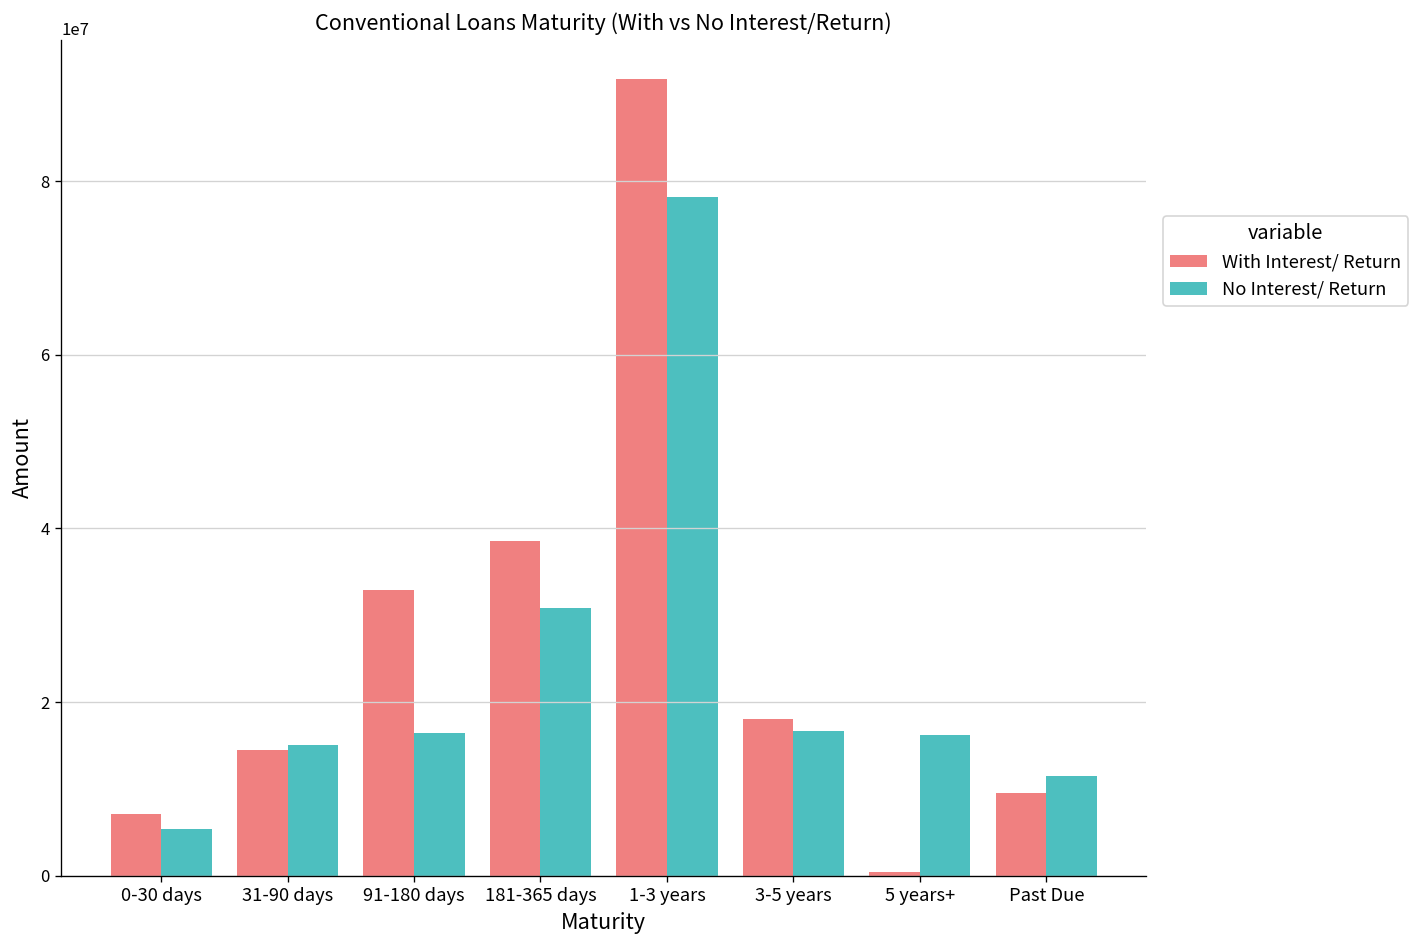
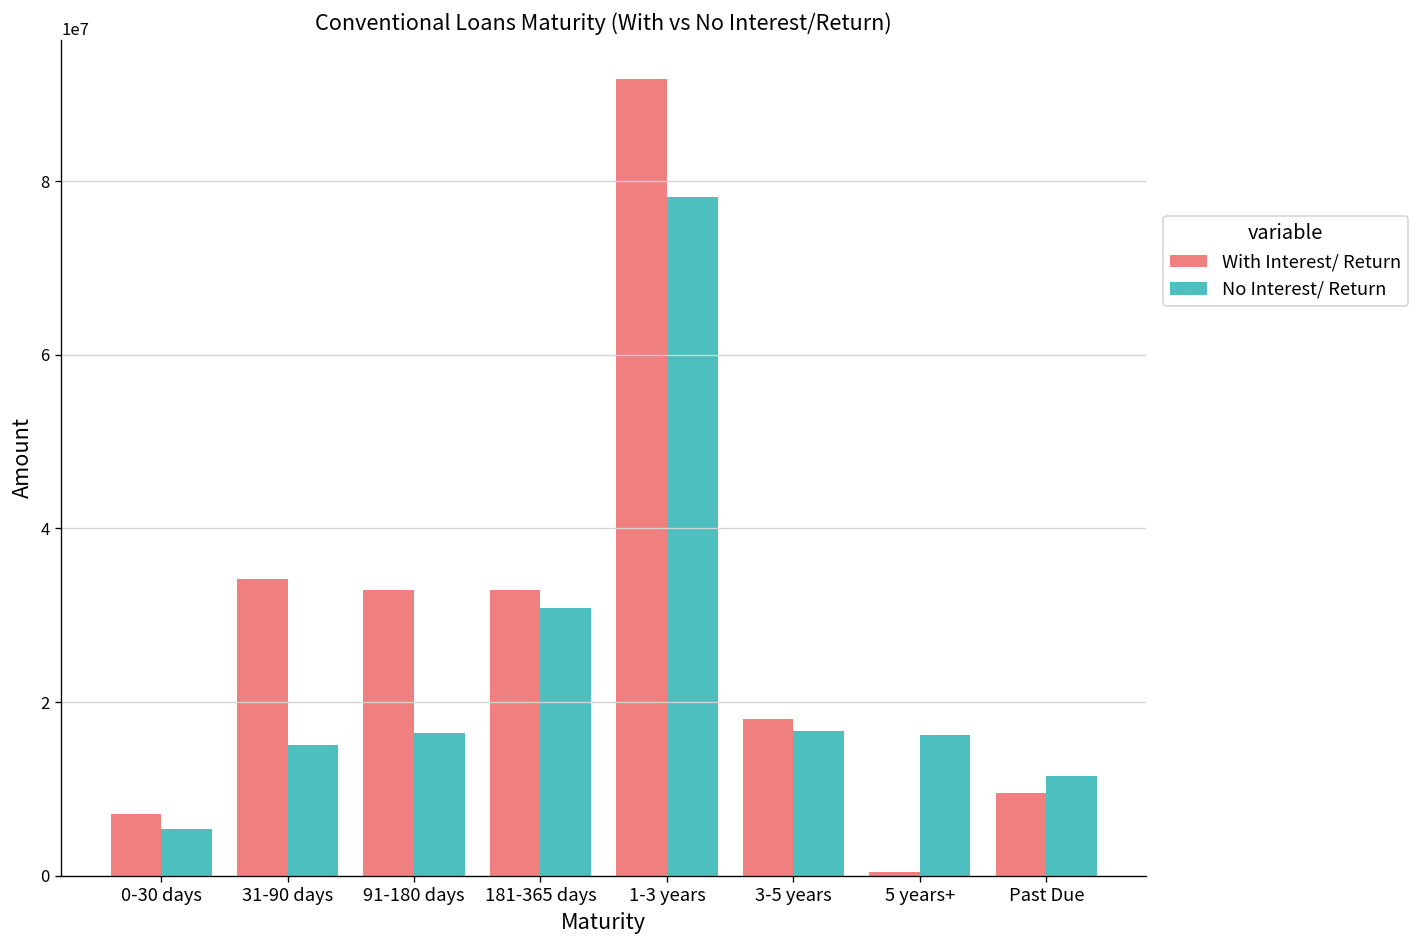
  {
    "With Interest/ Return": {
      "0-30 days": 7000000,
-     "31-90 days": 14000000,
+     "31-90 days": 34000000,
      "91-180 days": 33000000,
-     "181-365 days": 39000000,
+     "181-365 days": 33000000,
      "1-3 years": 92000000,
      "3-5 years": 18000000,
      "5 years+": 0,
      "Past Due": 10000000
    },
    "No Interest/ Return": {
      "0-30 days": 5000000,
      "31-90 days": 15000000,
      "91-180 days": 16000000,
      "181-365 days": 31000000,
      "1-3 years": 78000000,
      "3-5 years": 17000000,
      "5 years+": 16000000,
      "Past Due": 11000000
    }
  }
